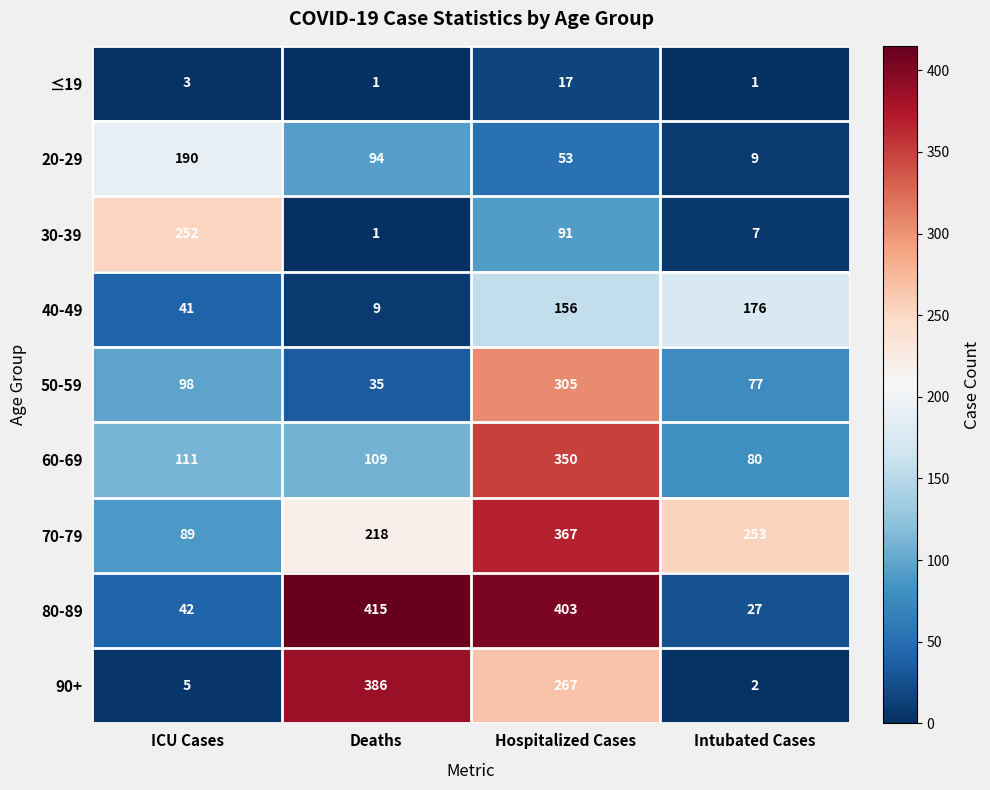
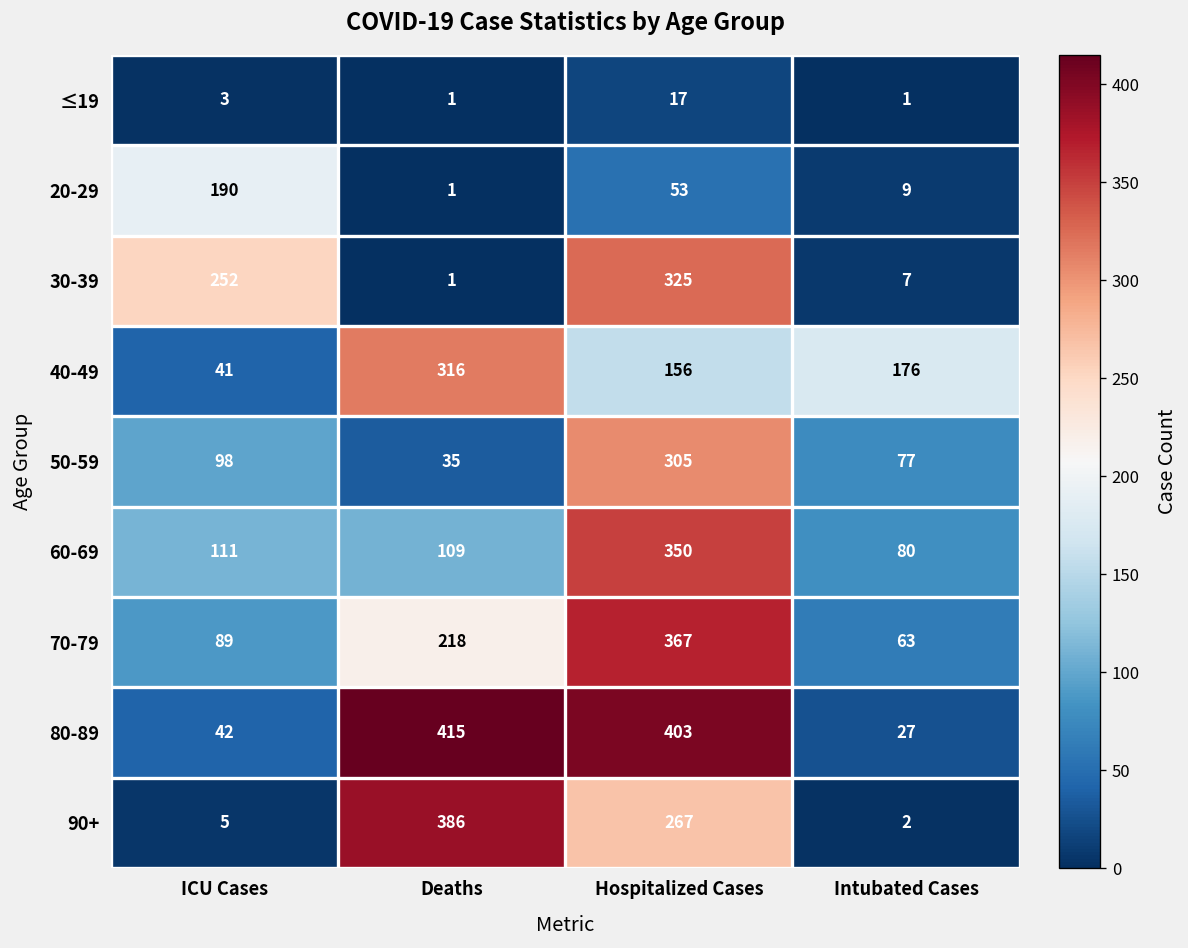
  {
    "≤19": {
      "ICU Cases": 3,
      "Deaths": 1,
      "Hospitalized Cases": 17,
      "Intubated Cases": 1
    },
    "20-29": {
      "ICU Cases": 190,
-     "Deaths": 94,
+     "Deaths": 1,
      "Hospitalized Cases": 53,
      "Intubated Cases": 9
    },
    "30-39": {
      "ICU Cases": 252,
      "Deaths": 1,
-     "Hospitalized Cases": 91,
+     "Hospitalized Cases": 325,
      "Intubated Cases": 7
    },
    "40-49": {
      "ICU Cases": 41,
-     "Deaths": 9,
+     "Deaths": 316,
      "Hospitalized Cases": 156,
      "Intubated Cases": 176
    },
    "50-59": {
      "ICU Cases": 98,
      "Deaths": 35,
      "Hospitalized Cases": 305,
      "Intubated Cases": 77
    },
    "60-69": {
      "ICU Cases": 111,
      "Deaths": 109,
      "Hospitalized Cases": 350,
      "Intubated Cases": 80
    },
    "70-79": {
      "ICU Cases": 89,
      "Deaths": 218,
      "Hospitalized Cases": 367,
-     "Intubated Cases": 253
+     "Intubated Cases": 63
    },
    "80-89": {
      "ICU Cases": 42,
      "Deaths": 415,
      "Hospitalized Cases": 403,
      "Intubated Cases": 27
    },
    "90+": {
      "ICU Cases": 5,
      "Deaths": 386,
      "Hospitalized Cases": 267,
      "Intubated Cases": 2
    }
  }
